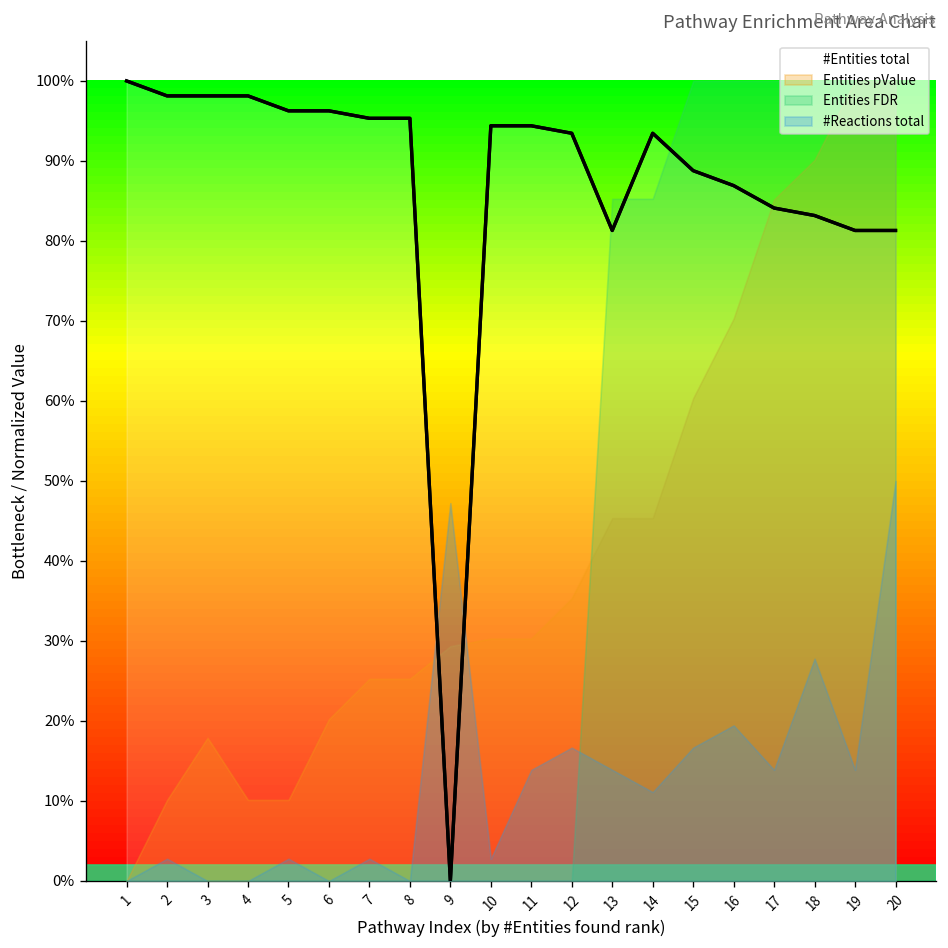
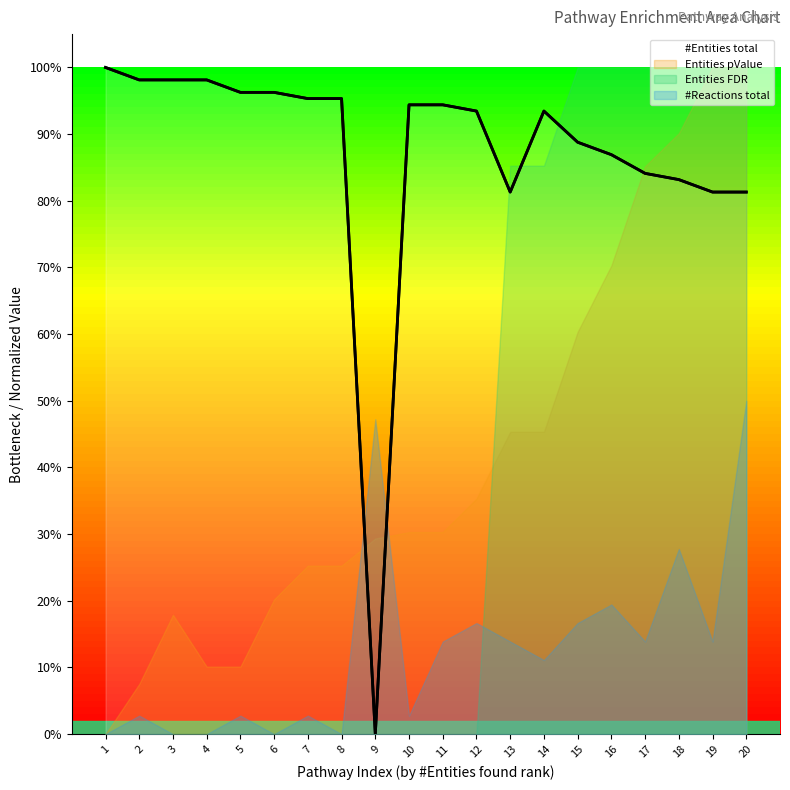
  {
    "#Entities total": {
      "1": "100%",
      "2": "98%",
      "3": "98%",
      "4": "98%",
      "5": "96%",
      "6": "96%",
      "7": "95%",
      "8": "95%",
      "10": "94%",
      "11": "94%",
      "12": "93%",
      "13": "81%",
      "14": "93%",
      "15": "89%",
      "16": "87%",
      "17": "84%",
      "18": "83%",
      "19": "81%",
      "20": "81%"
    },
    "Entities pValue": {
-     "2": "10%",
+     "2": "8%",
      "3": "18%",
      "4": "10%",
      "5": "10%",
      "6": "20%",
      "7": "25%",
      "8": "25%",
      "9": "29%",
      "10": "30%",
      "11": "30%",
      "12": "35%",
      "13": "45%",
      "14": "45%",
      "15": "60%",
      "16": "70%",
      "17": "85%",
      "18": "90%"
    }
  }
